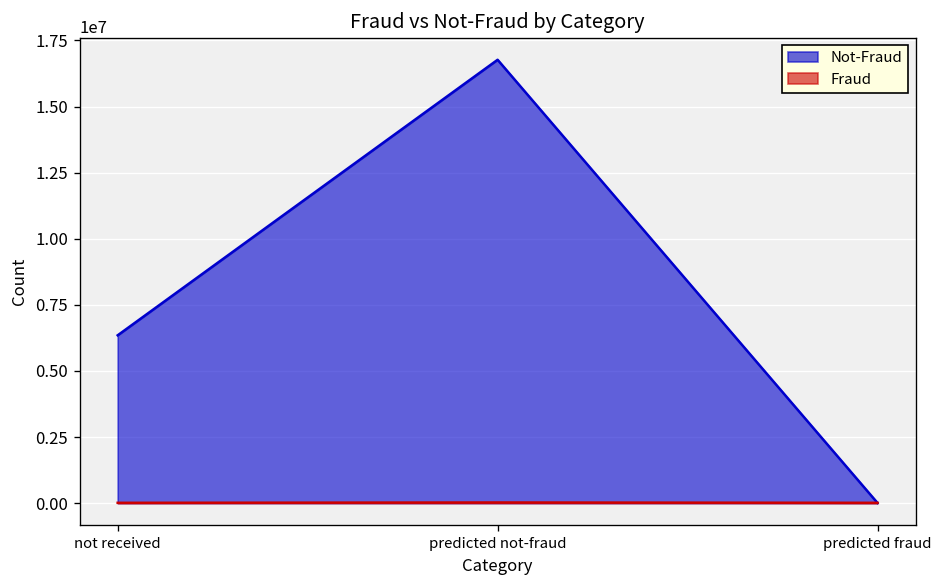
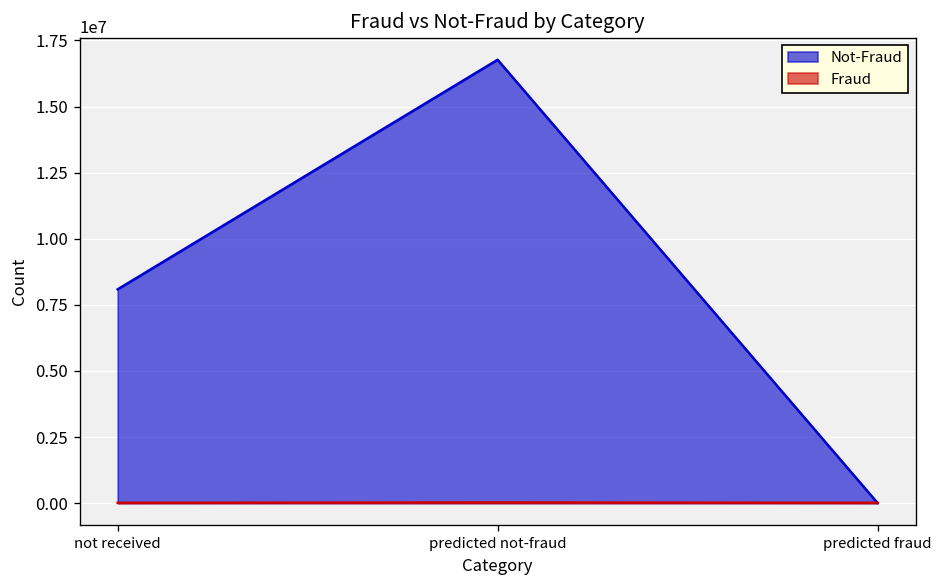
  {
    "Not-Fraud": {
-     "not received": 6300000,
+     "not received": 8100000,
      "predicted not-fraud": 16800000
    },
    "Fraud": {
      "not received": 0,
      "predicted not-fraud": 0
    }
  }
